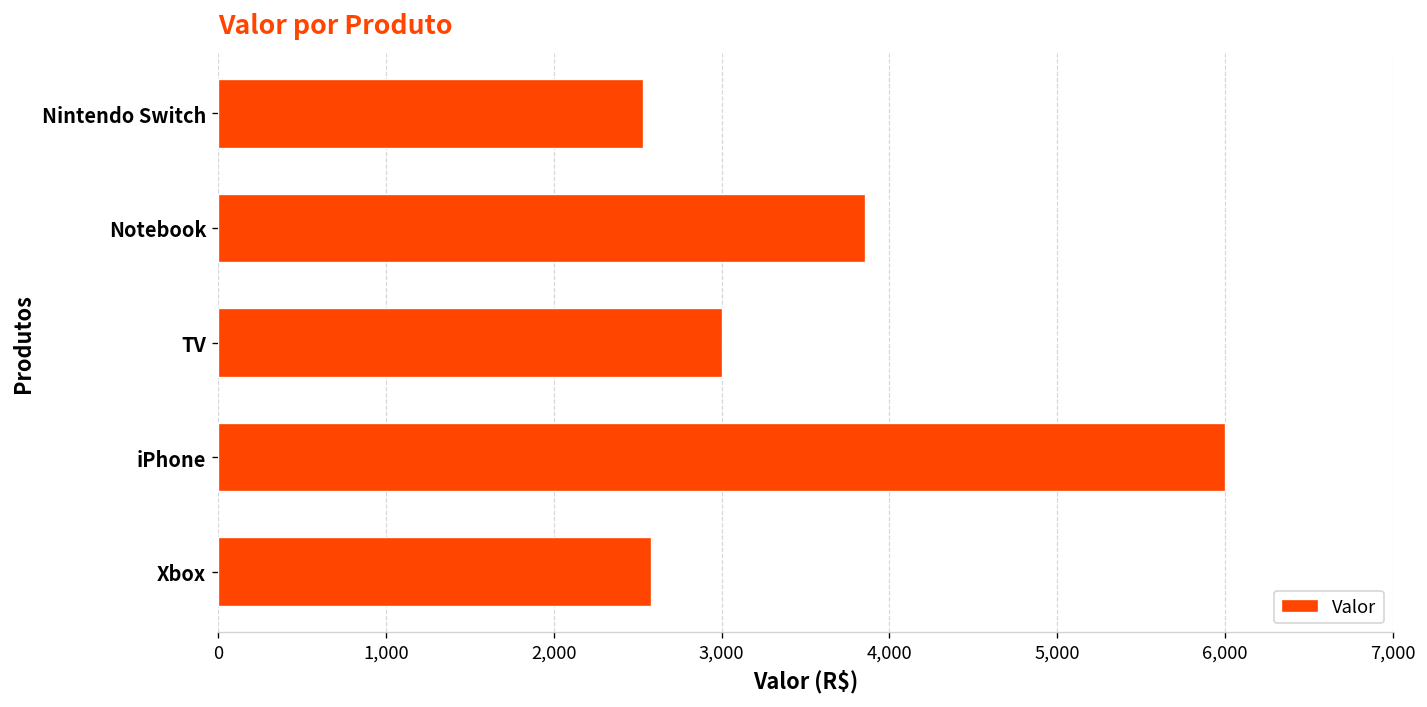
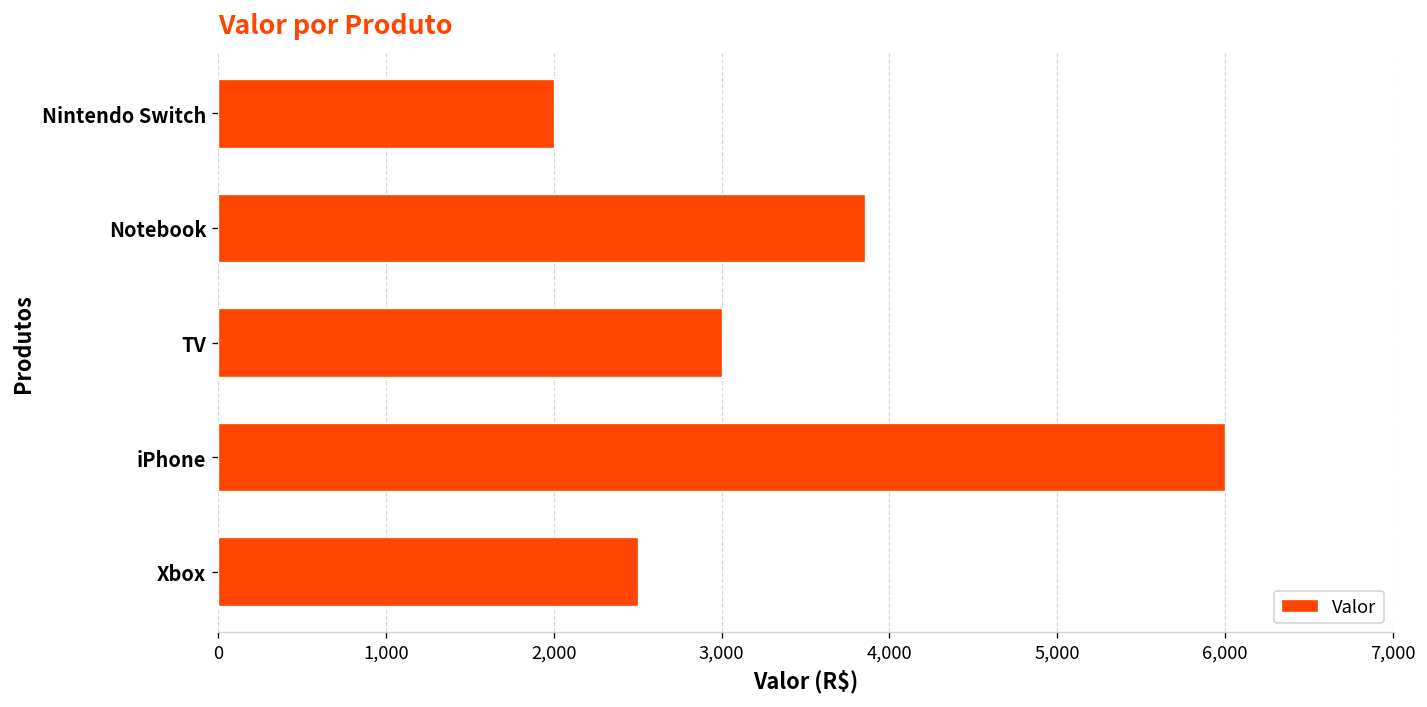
  {
-   "Nintendo Switch": "2,530",
+   "Nintendo Switch": "2,000",
    "Notebook": "3,850",
    "TV": "3,000",
    "iPhone": "6,000",
-   "Xbox": "2,580"
+   "Xbox": "2,500"
  }
